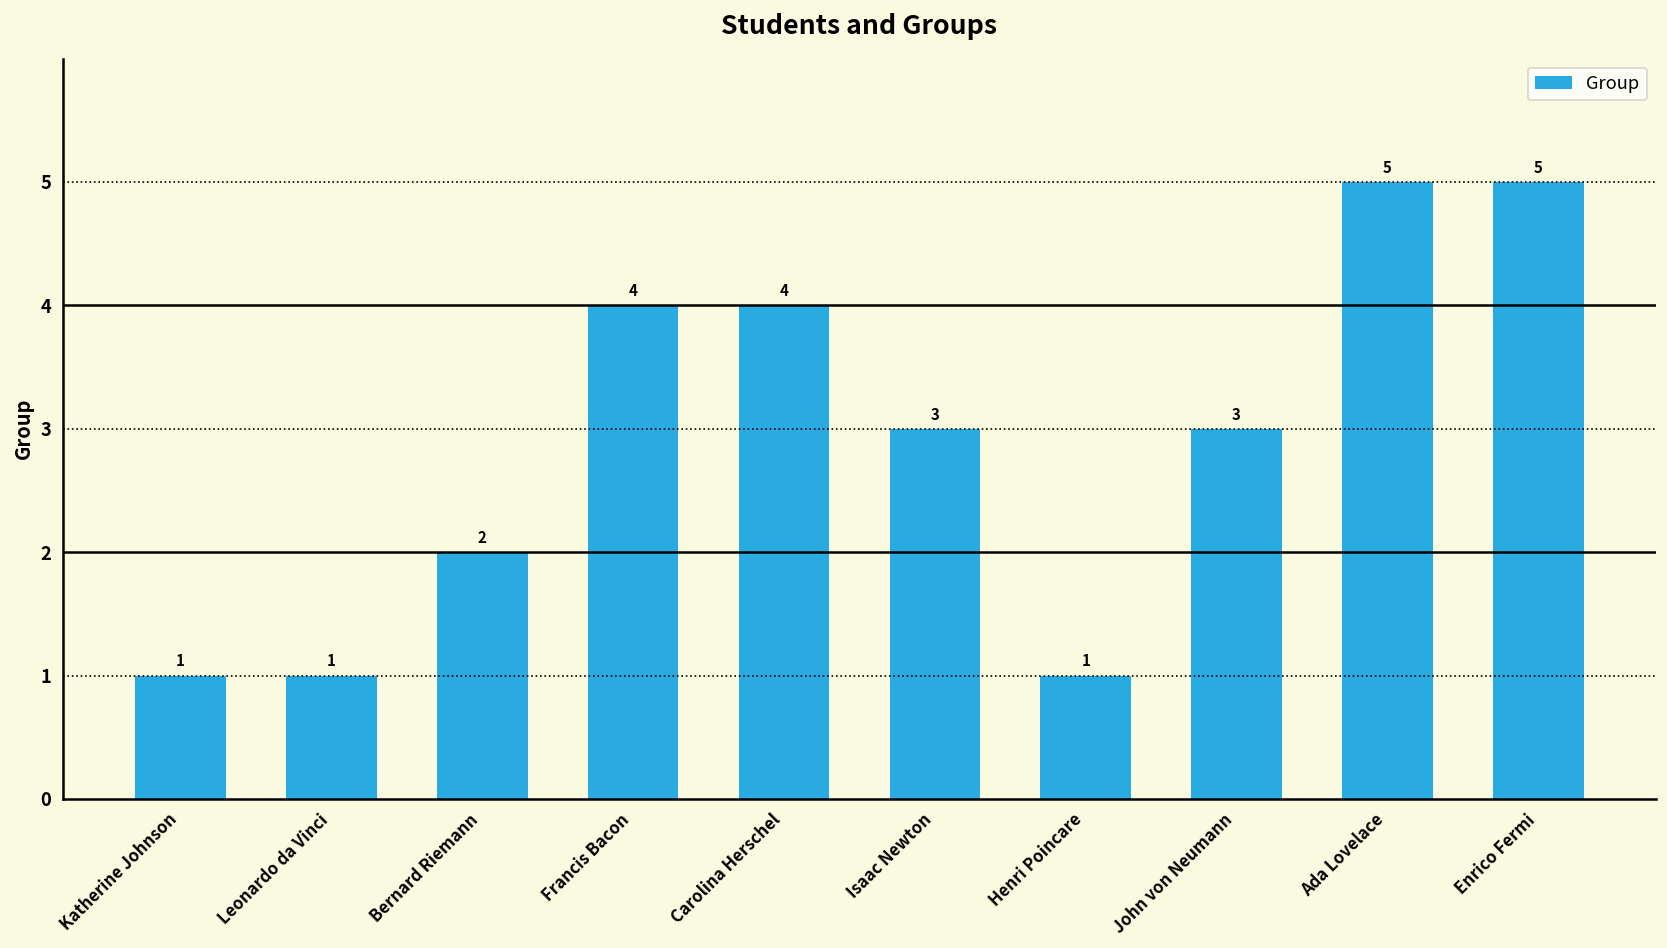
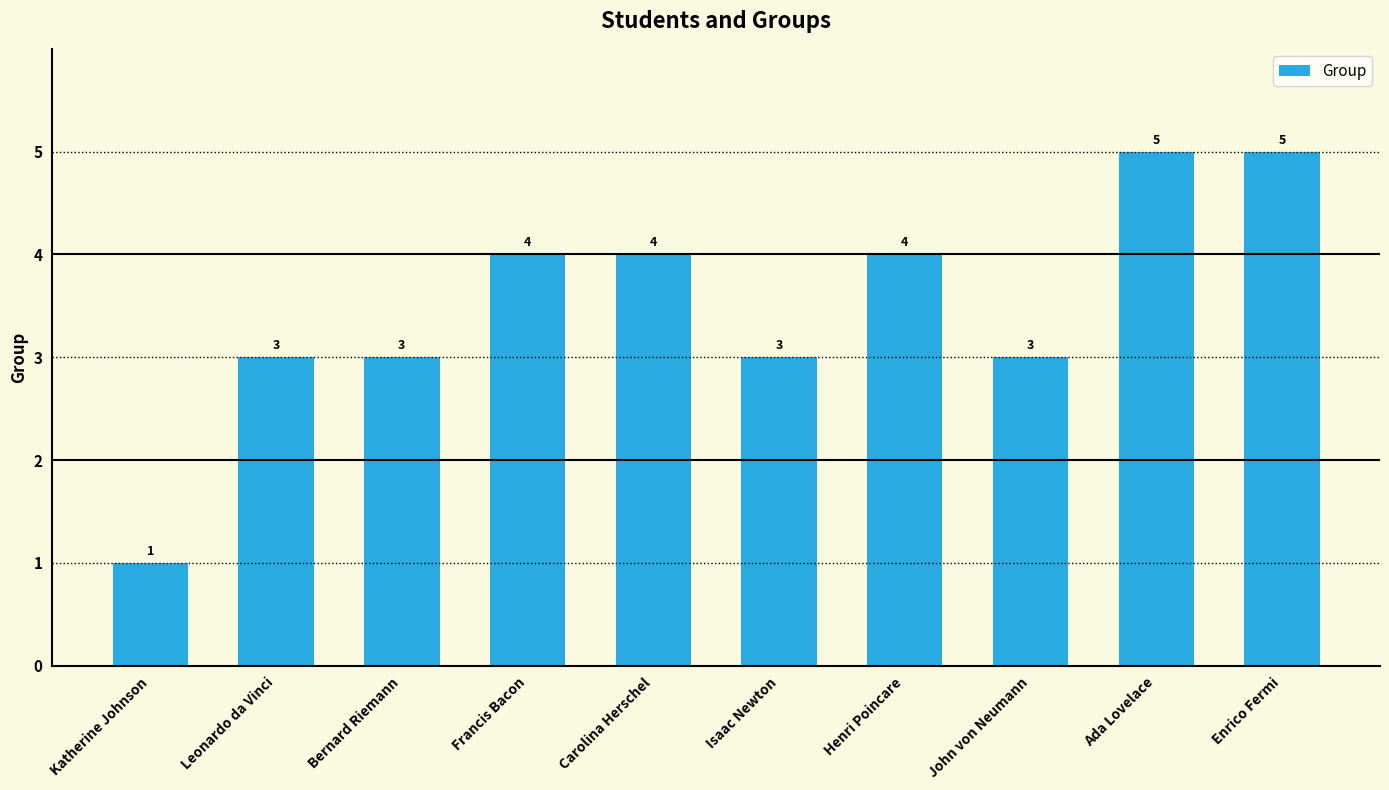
  {
    "Katherine Johnson": 1,
-   "Leonardo da Vinci": 1,
-   "Bernard Riemann": 2,
+   "Leonardo da Vinci": 3,
+   "Bernard Riemann": 3,
    "Francis Bacon": 4,
    "Carolina Herschel": 4,
    "Isaac Newton": 3,
-   "Henri Poincare": 1,
+   "Henri Poincare": 4,
    "John von Neumann": 3,
    "Ada Lovelace": 5,
    "Enrico Fermi": 5
  }
